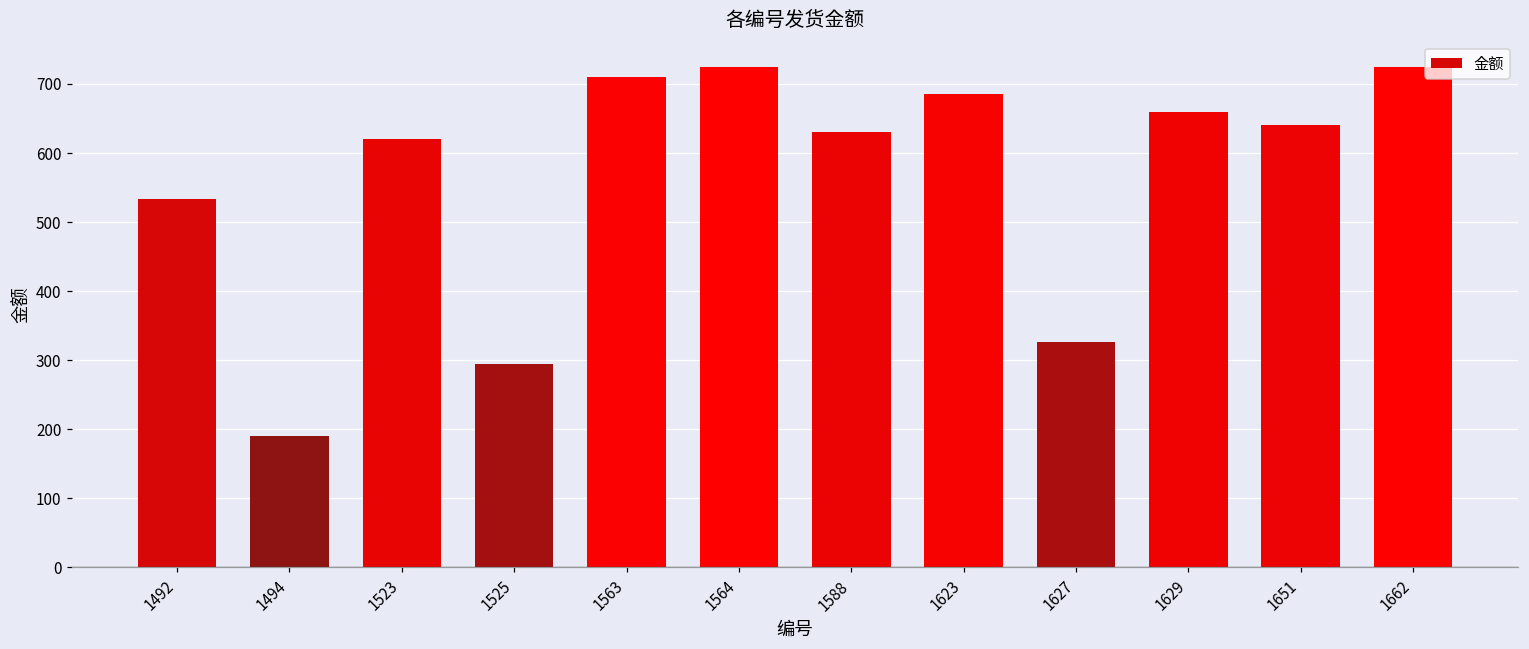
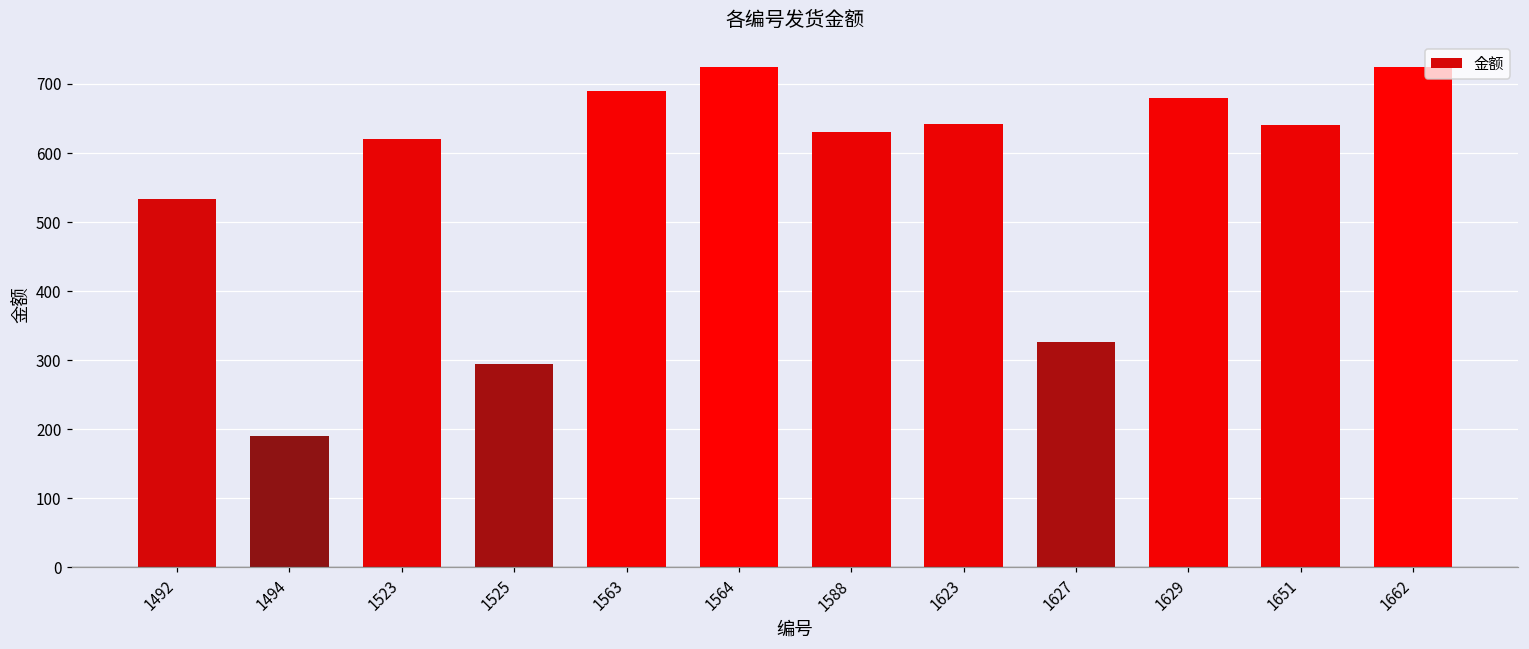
  {
    "1492": 530,
    "1494": 190,
    "1523": 620,
    "1525": 300,
-   "1563": 710,
+   "1563": 690,
    "1564": 730,
    "1588": 630,
-   "1623": 690,
+   "1623": 640,
    "1627": 330,
-   "1629": 660,
+   "1629": 680,
    "1651": 640,
    "1662": 730
  }
